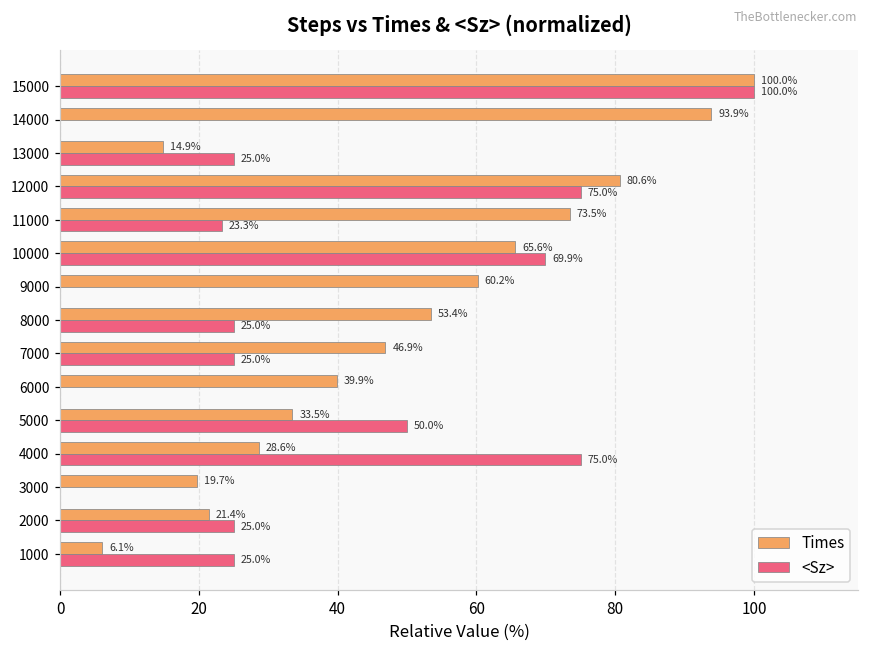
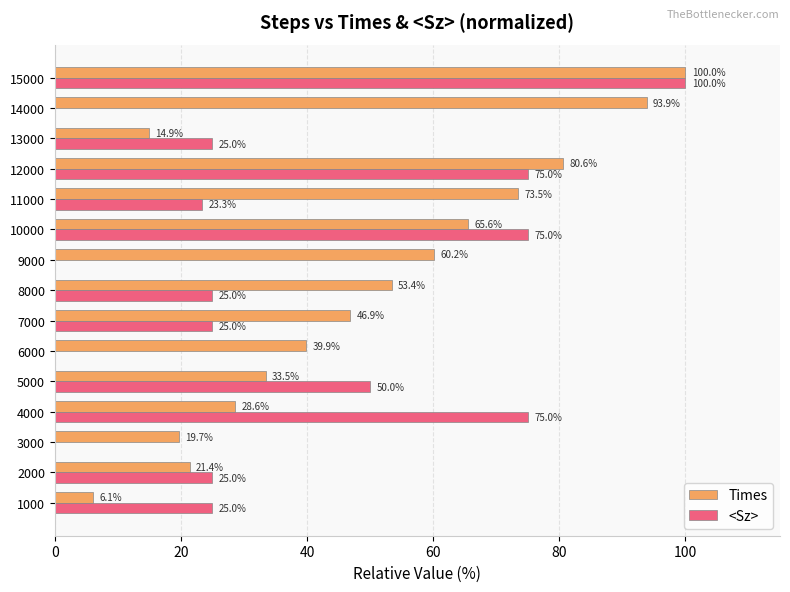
  {
    "Times": {
      "15000": "100.0%",
      "14000": "93.9%",
      "13000": "14.9%",
      "12000": "80.6%",
      "11000": "73.5%",
      "10000": "65.6%",
      "9000": "60.2%",
      "8000": "53.4%",
      "7000": "46.9%",
      "6000": "39.9%",
      "5000": "33.5%",
      "4000": "28.6%",
      "3000": "19.7%",
      "2000": "21.4%",
      "1000": "6.1%"
    },
    "<Sz>": {
      "15000": "100.0%",
      "13000": "25.0%",
      "12000": "75.0%",
      "11000": "23.3%",
-     "10000": "69.9%",
+     "10000": "75.0%",
      "8000": "25.0%",
      "7000": "25.0%",
      "5000": "50.0%",
      "4000": "75.0%",
      "2000": "25.0%",
      "1000": "25.0%"
    }
  }
